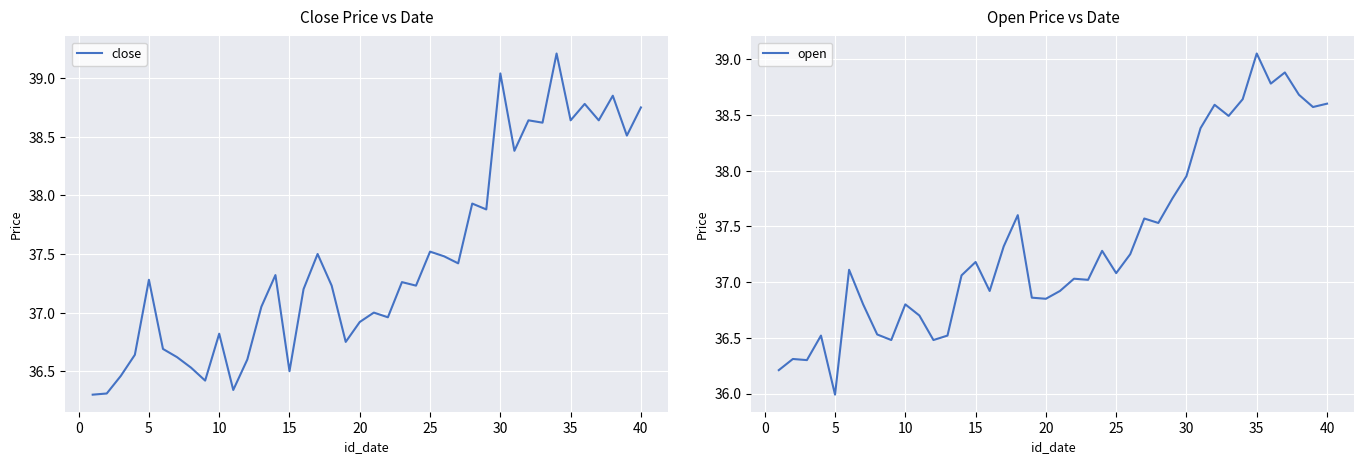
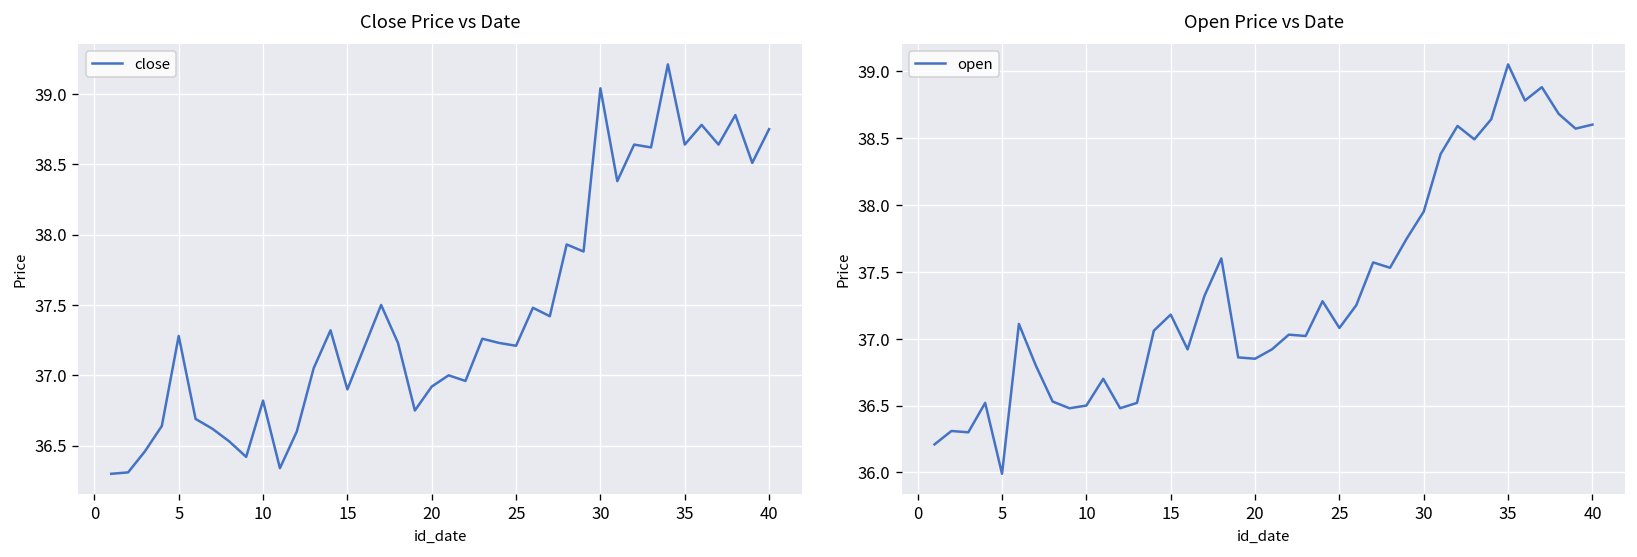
  {
    "Close Price vs Date": {
      "5": 37.28,
      "10": 36.82,
-     "15": 36.5,
+     "15": 36.9,
      "20": 36.92,
-     "25": 37.52,
+     "25": 37.21,
      "30": 39.04,
      "35": 38.64,
      "40": 38.75
    },
    "Open Price vs Date": {
      "5": 36.0,
-     "10": 36.8,
+     "10": 36.5,
      "15": 37.2,
      "20": 36.85,
      "25": 37.1,
      "30": 37.95,
      "35": 39.05,
      "40": 38.6
    }
  }
